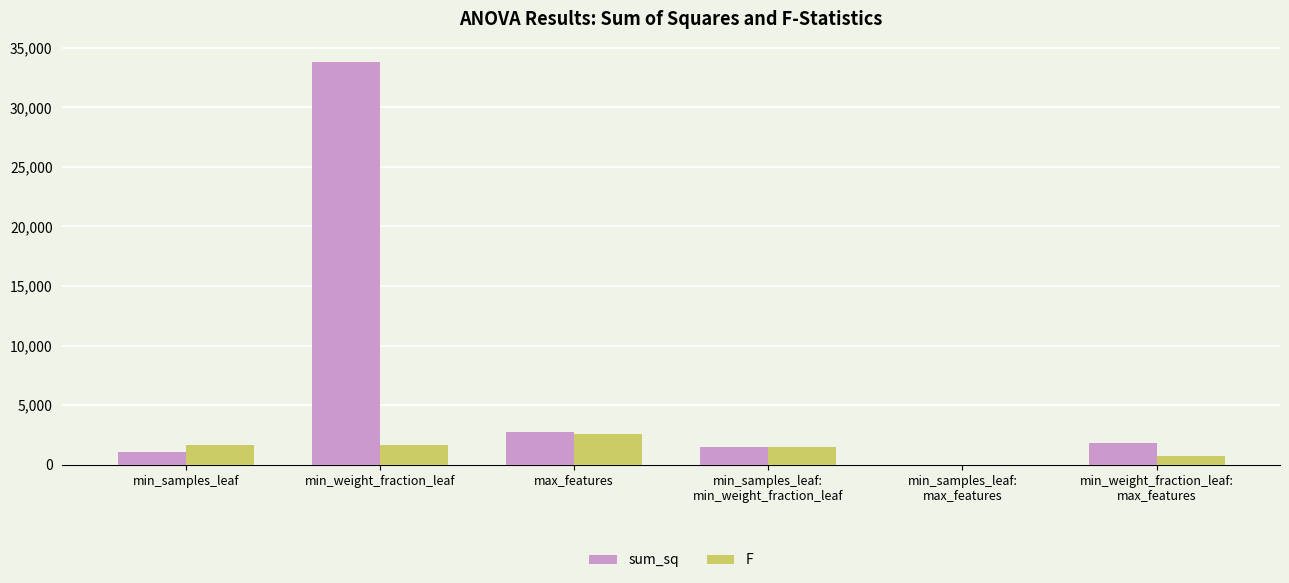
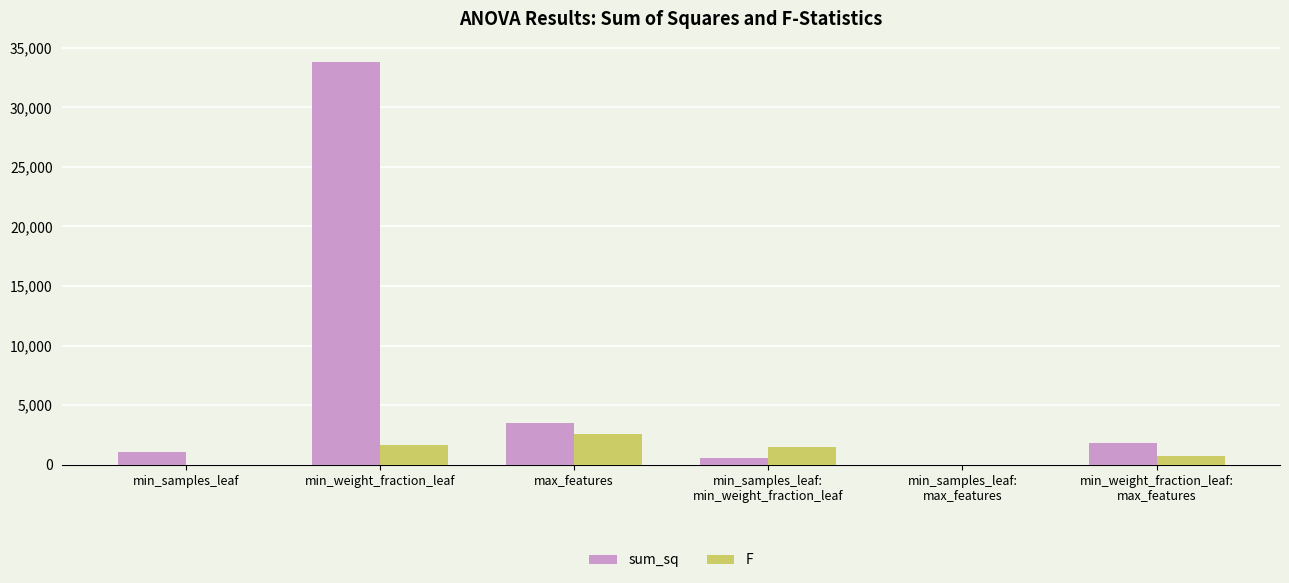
  {
    "sum_sq": {
      "min_samples_leaf": "1,000",
      "min_weight_fraction_leaf": "33,800",
-     "max_features": "2,700",
-     "min_samples_leaf: min_weight_fraction_leaf": "1,500",
+     "max_features": "3,500",
+     "min_samples_leaf: min_weight_fraction_leaf": "600",
      "min_weight_fraction_leaf: max_features": "1,900"
    },
    "F": {
-     "min_samples_leaf": "1,700",
+     "min_samples_leaf": "0",
      "min_weight_fraction_leaf": "1,700",
      "max_features": "2,600",
      "min_samples_leaf: min_weight_fraction_leaf": "1,500",
      "min_weight_fraction_leaf: max_features": "700"
    }
  }
